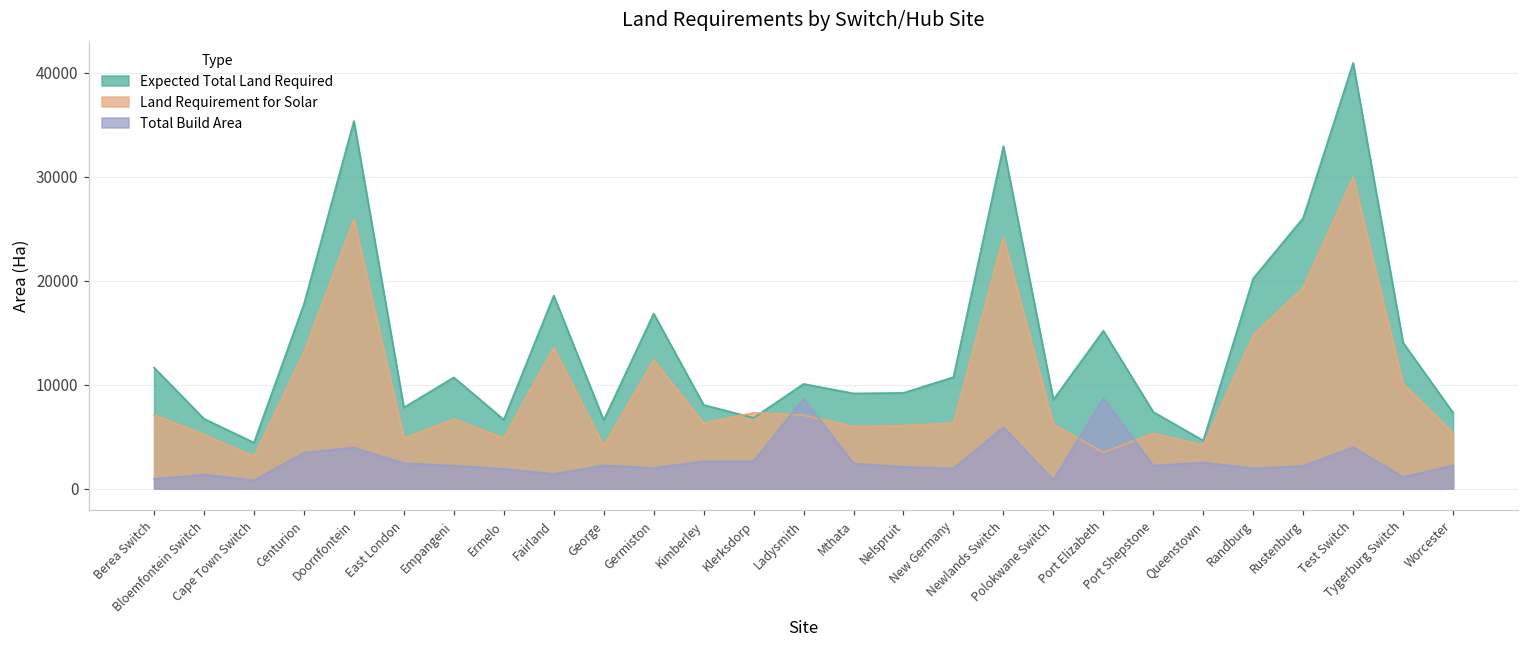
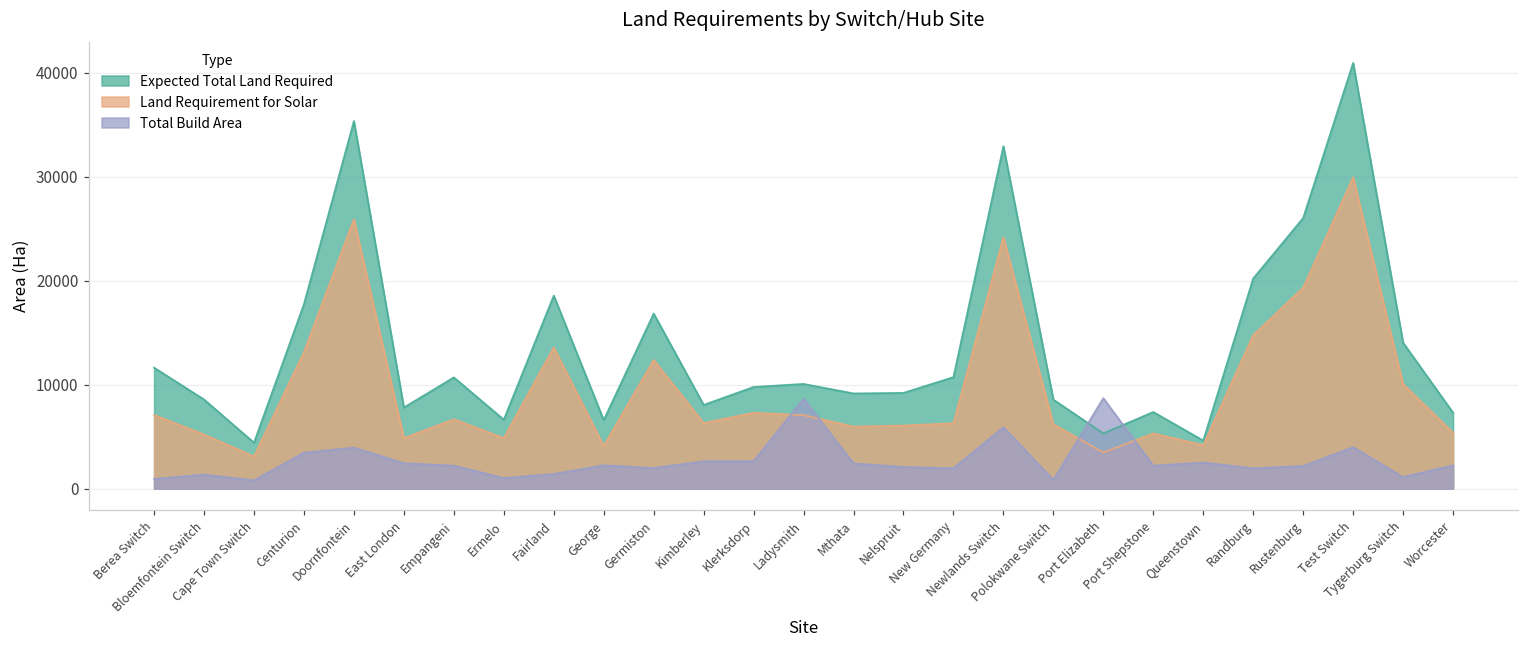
  {
    "Expected Total Land Required": {
      "Berea Switch": 12000,
-     "Bloemfontein Switch": 7000,
+     "Bloemfontein Switch": 9000,
      "Cape Town Switch": 4000,
      "Centurion": 18000,
      "Doornfontein": 35000,
      "East London": 8000,
      "Empangeni": 11000,
      "Ermelo": 7000,
      "Fairland": 19000,
      "George": 7000,
      "Germiston": 17000,
      "Kimberley": 8000,
-     "Klerksdorp": 7000,
+     "Klerksdorp": 10000,
      "Ladysmith": 10000,
      "Mthata": 9000,
      "Nelspruit": 9000,
      "New Germany": 11000,
      "Newlands Switch": 33000,
      "Polokwane Switch": 9000,
-     "Port Elizabeth": 15000,
+     "Port Elizabeth": 5000,
      "Port Shepstone": 7000,
      "Queenstown": 5000,
      "Randburg": 20000,
      "Rustenburg": 26000,
      "Test Switch": 41000,
      "Tygerburg Switch": 14000,
      "Worcester": 7000
    },
    "Land Requirement for Solar": {
      "Berea Switch": 7000,
      "Bloemfontein Switch": 5000,
      "Cape Town Switch": 3000,
      "Centurion": 13000,
      "Doornfontein": 26000,
      "East London": 5000,
      "Empangeni": 7000,
      "Ermelo": 5000,
      "Fairland": 14000,
      "George": 4000,
      "Germiston": 12000,
      "Kimberley": 6000,
      "Klerksdorp": 7000,
      "Ladysmith": 7000,
      "Mthata": 6000,
      "Nelspruit": 6000,
      "New Germany": 6000,
      "Newlands Switch": 24000,
      "Polokwane Switch": 6000,
      "Port Elizabeth": 3000,
      "Port Shepstone": 5000,
      "Queenstown": 4000,
      "Randburg": 15000,
      "Rustenburg": 19000,
      "Test Switch": 30000,
      "Tygerburg Switch": 10000,
      "Worcester": 5000
    },
    "Total Build Area": {
      "Berea Switch": 1000,
      "Bloemfontein Switch": 1000,
      "Cape Town Switch": 1000,
      "Centurion": 3000,
      "Doornfontein": 4000,
      "East London": 2000,
      "Empangeni": 2000,
-     "Ermelo": 2000,
+     "Ermelo": 1000,
      "Fairland": 1000,
      "George": 2000,
      "Germiston": 2000,
      "Kimberley": 3000,
      "Klerksdorp": 3000,
      "Ladysmith": 9000,
      "Mthata": 2000,
      "Nelspruit": 2000,
      "New Germany": 2000,
      "Newlands Switch": 6000,
      "Polokwane Switch": 1000,
      "Port Elizabeth": 9000,
      "Port Shepstone": 2000,
      "Queenstown": 3000,
      "Randburg": 2000,
      "Rustenburg": 2000,
      "Test Switch": 4000,
      "Tygerburg Switch": 1000,
      "Worcester": 2000
    }
  }
